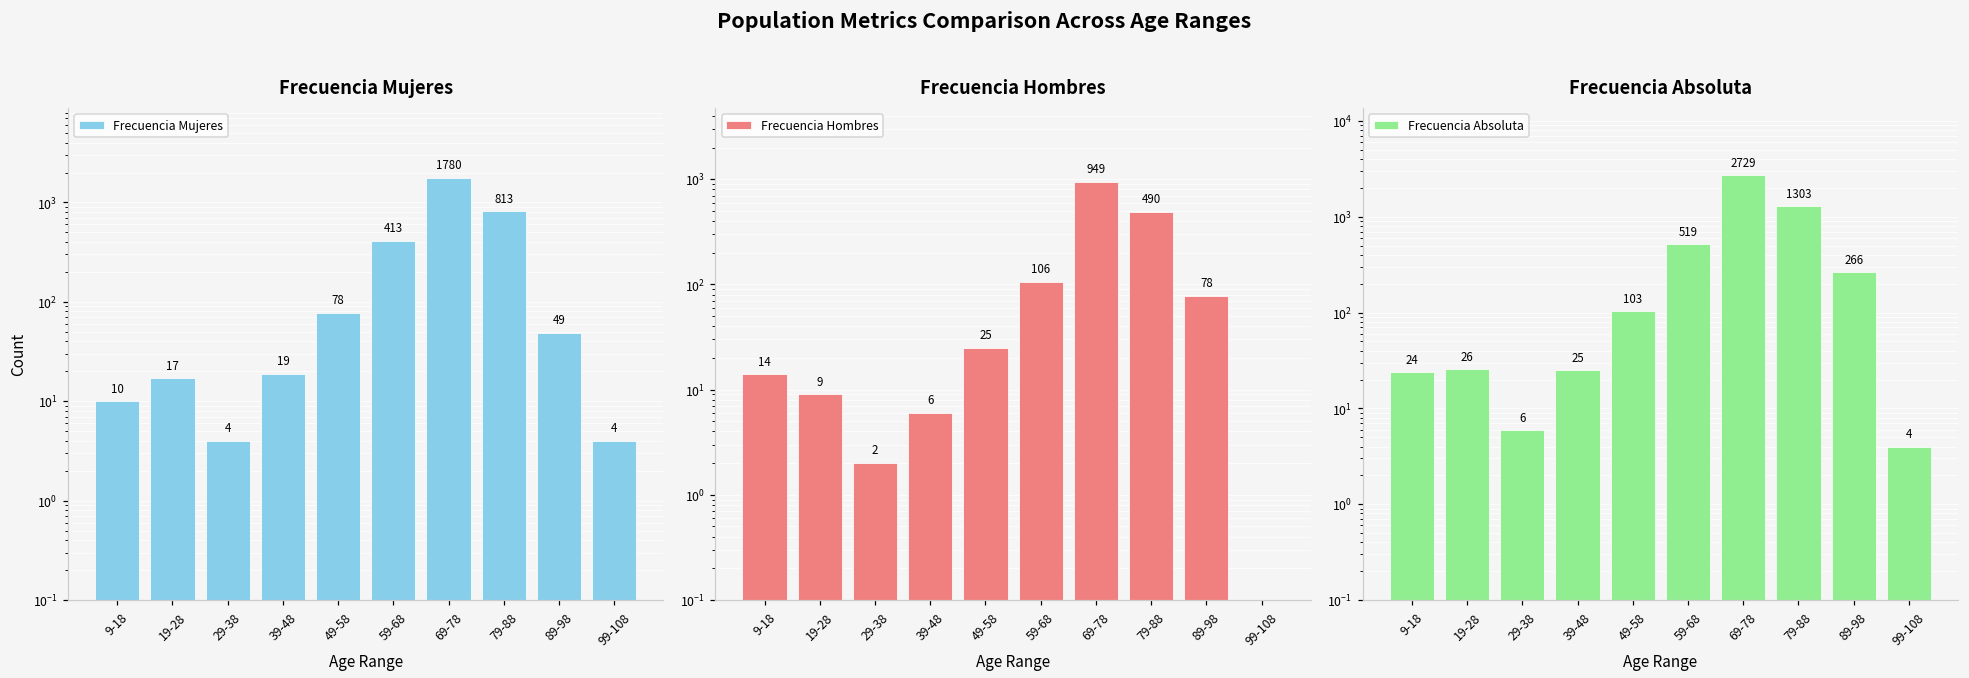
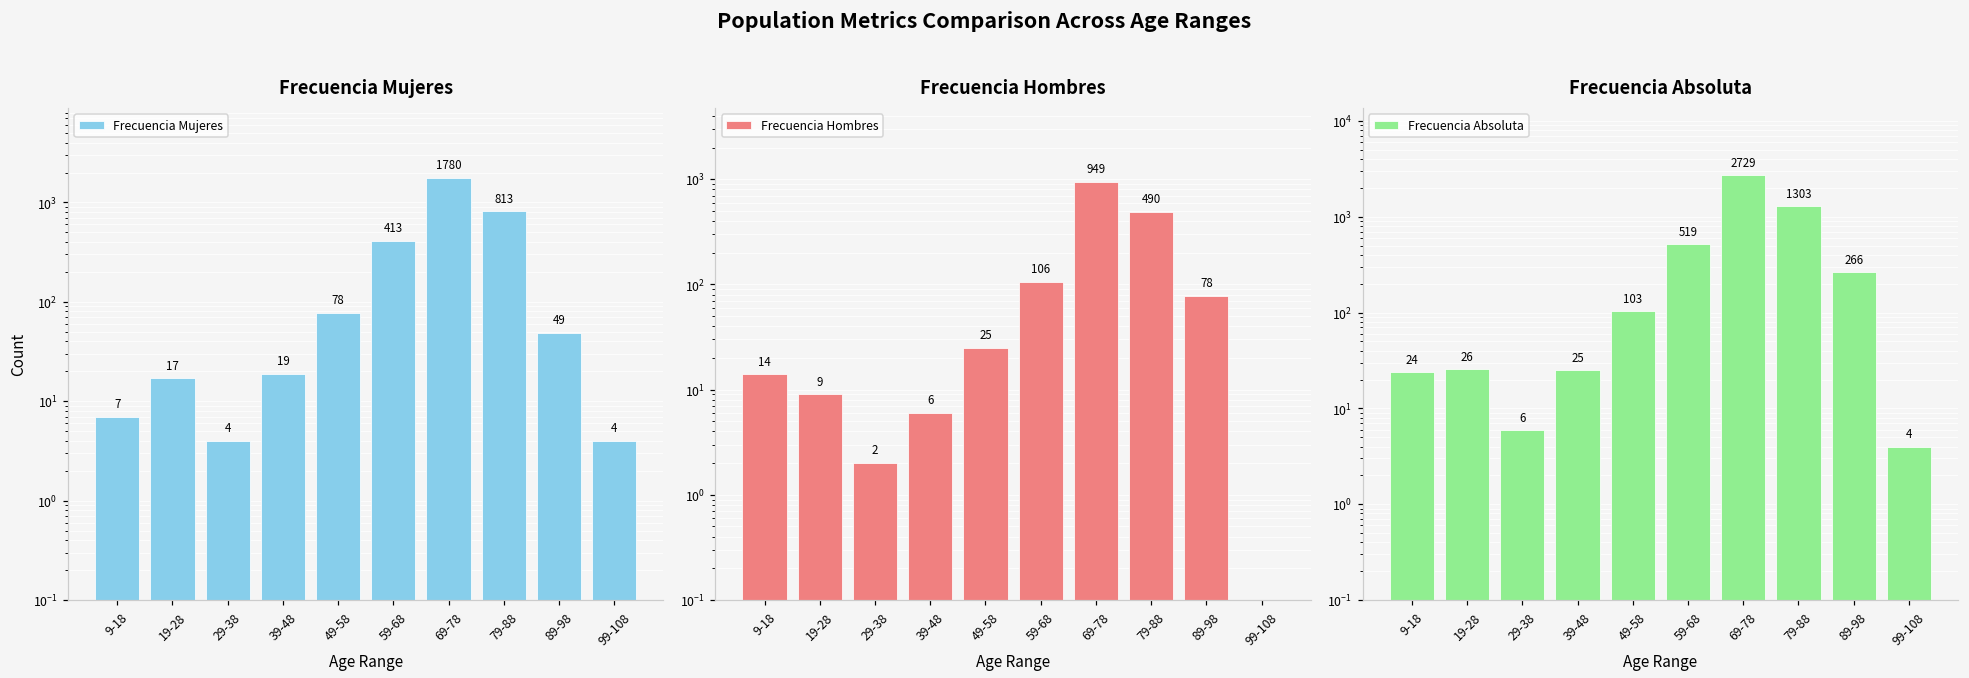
  {
    "Frecuencia Mujeres": {
-     "9-18": 10,
+     "9-18": 7,
      "19-28": 17,
      "29-38": 4,
      "39-48": 19,
      "49-58": 78,
      "59-68": 413,
      "69-78": 1780,
      "79-88": 813,
      "89-98": 49,
      "99-108": 4
    },
    "Frecuencia Hombres": {
      "9-18": 14,
      "19-28": 9,
      "29-38": 2,
      "39-48": 6,
      "49-58": 25,
      "59-68": 106,
      "69-78": 949,
      "79-88": 490,
      "89-98": 78
    },
    "Frecuencia Absoluta": {
      "9-18": 24,
      "19-28": 26,
      "29-38": 6,
      "39-48": 25,
      "49-58": 103,
      "59-68": 519,
      "69-78": 2729,
      "79-88": 1303,
      "89-98": 266,
      "99-108": 4
    }
  }
